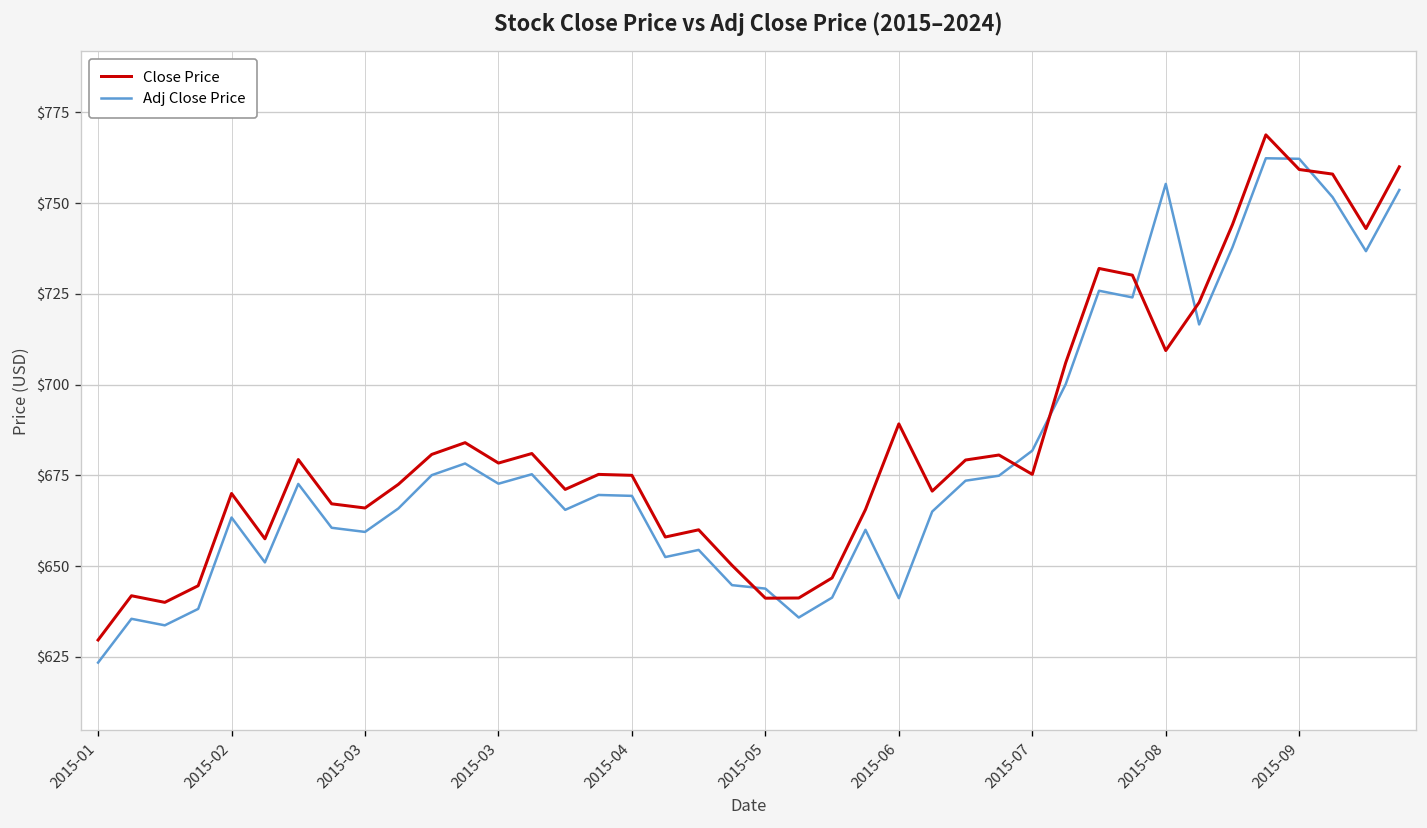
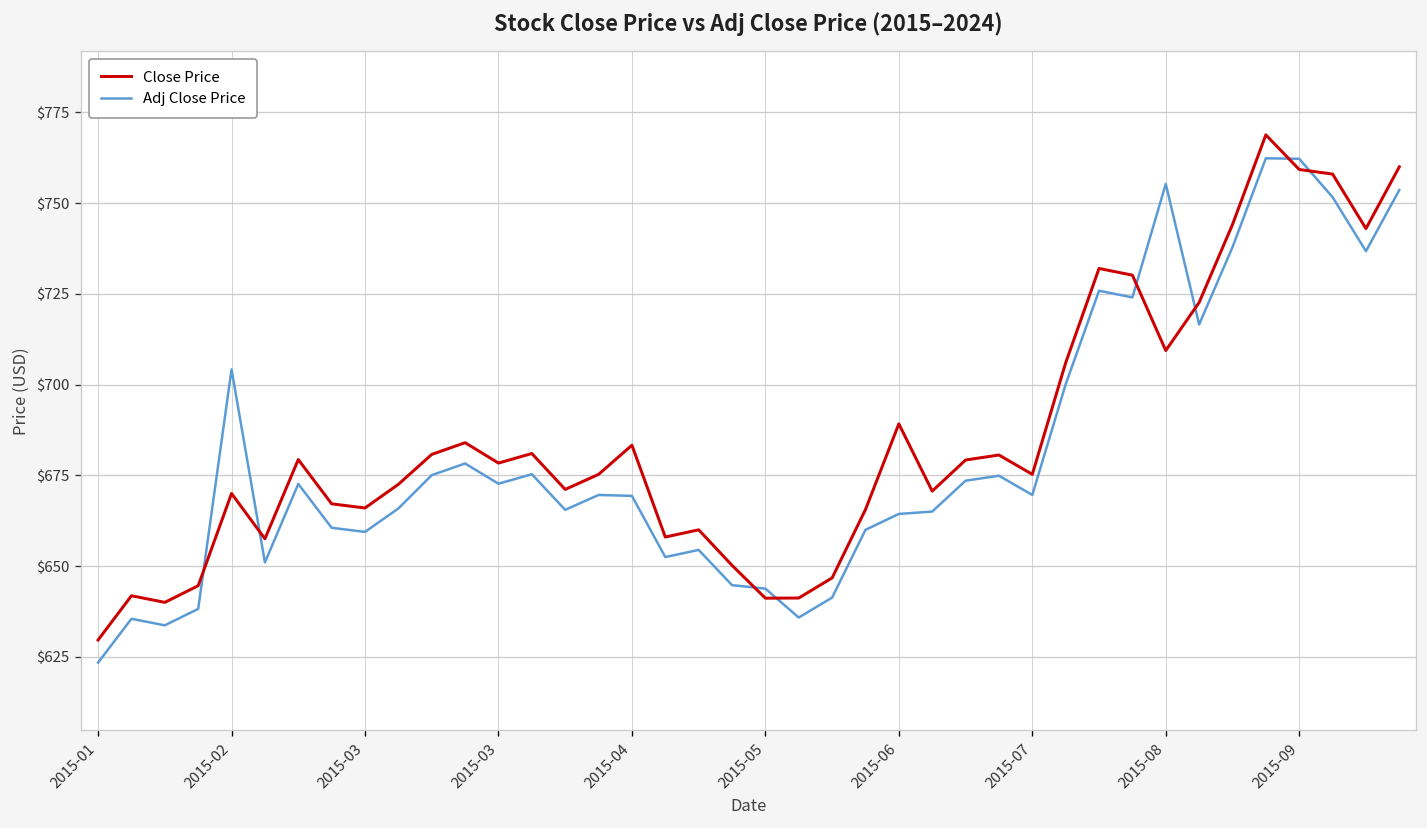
  {
    "Close Price": {
      "2015-01": "$630",
      "2015-02": "$670",
-     "2015-04": "$675",
+     "2015-04": "$683",
      "2015-05": "$641",
      "2015-06": "$689",
      "2015-07": "$675",
      "2015-08": "$709",
      "2015-09": "$759"
    },
    "Adj Close Price": {
      "2015-01": "$623",
-     "2015-02": "$663",
+     "2015-02": "$704",
      "2015-04": "$669",
      "2015-05": "$644",
-     "2015-06": "$641",
-     "2015-07": "$682",
+     "2015-06": "$664",
+     "2015-07": "$670",
      "2015-08": "$755",
      "2015-09": "$762"
    }
  }
